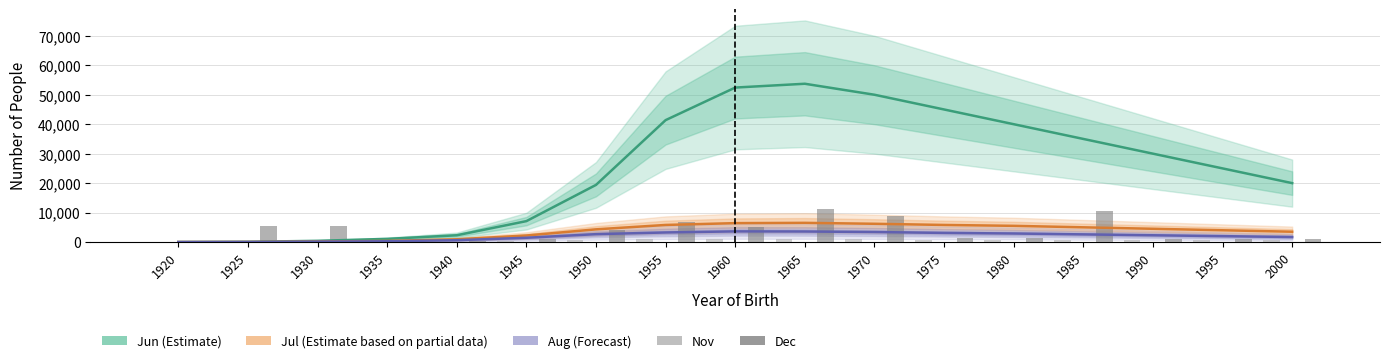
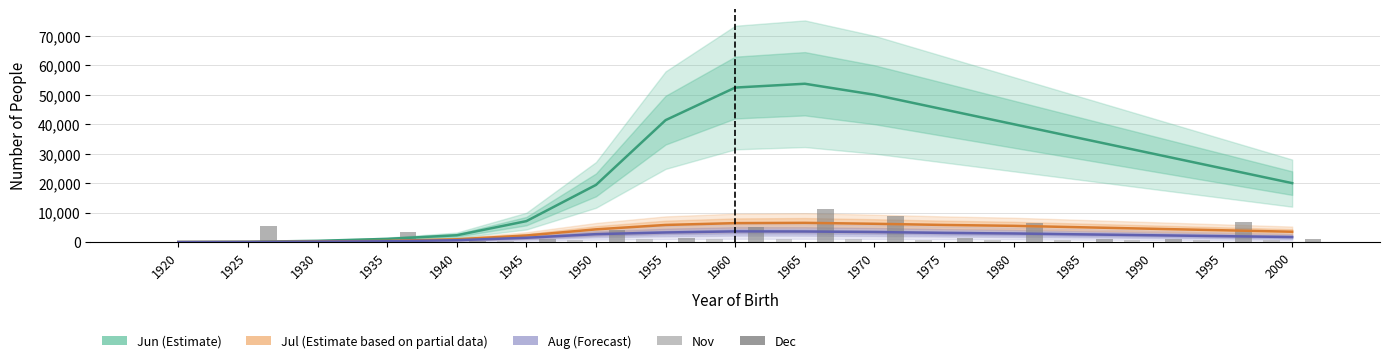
  {
    "Dec": {
      "1925": "5,000",
-     "1930": "5,000",
-     "1935": "0",
+     "1930": "0",
+     "1935": "3,000",
      "1945": "1,000",
      "1950": "4,000",
-     "1955": "7,000",
+     "1955": "1,000",
      "1960": "5,000",
      "1965": "11,000",
      "1970": "9,000",
      "1975": "1,000",
-     "1980": "1,000",
-     "1985": "11,000",
+     "1980": "6,000",
+     "1985": "1,000",
      "1990": "1,000",
-     "1995": "1,000",
+     "1995": "7,000",
      "2000": "1,000"
    }
  }
